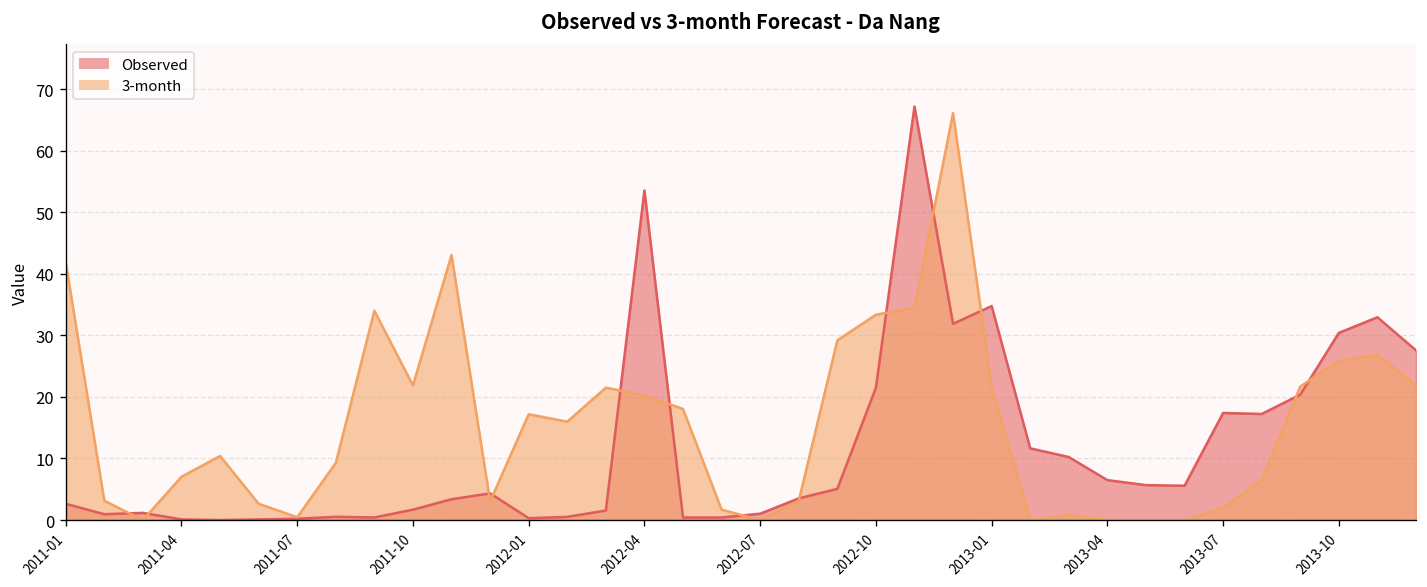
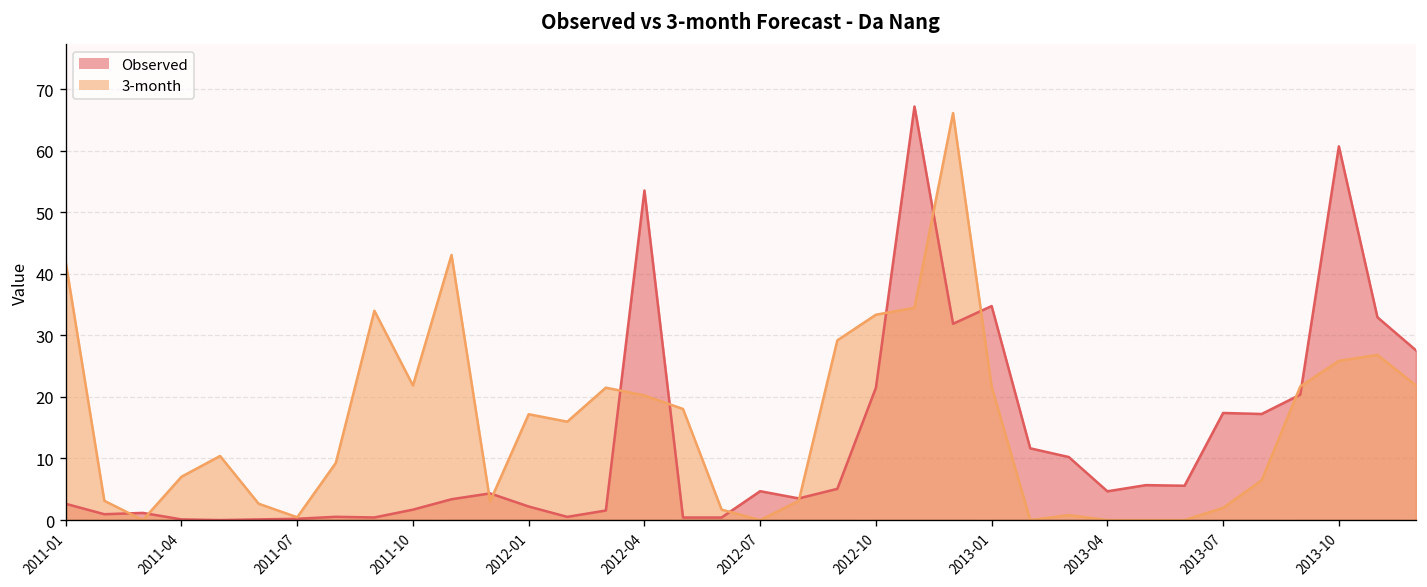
  {
    "Observed": {
      "2011-01": 3,
      "2011-04": 0,
      "2011-10": 2,
-     "2012-01": 0,
+     "2012-01": 2,
      "2012-04": 54,
-     "2012-07": 1,
+     "2012-07": 5,
      "2012-10": 21,
      "2013-01": 35,
-     "2013-04": 6,
+     "2013-04": 5,
      "2013-07": 17,
-     "2013-10": 30
+     "2013-10": 61
    },
    "3-month": {
      "2011-01": 42,
      "2011-04": 7,
      "2011-10": 22,
      "2012-01": 17,
      "2012-04": 20,
      "2012-07": 0,
      "2012-10": 33,
      "2013-01": 22,
      "2013-04": 0,
      "2013-07": 2,
      "2013-10": 26
    }
  }
